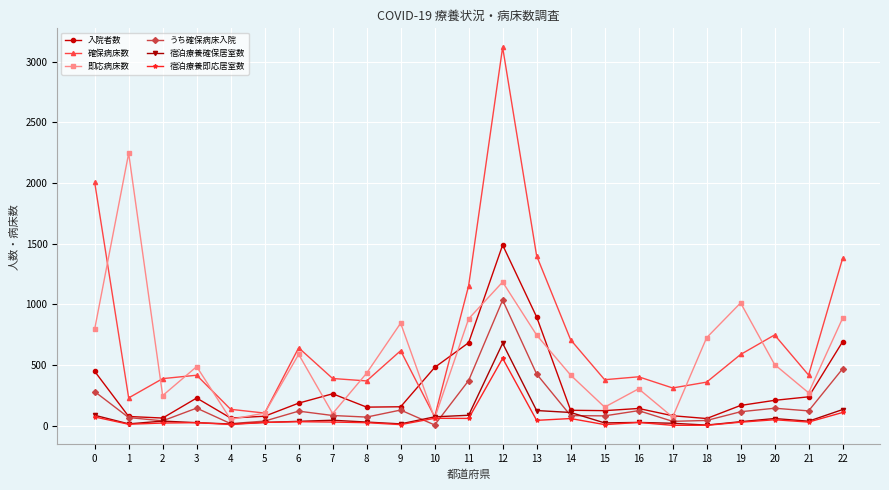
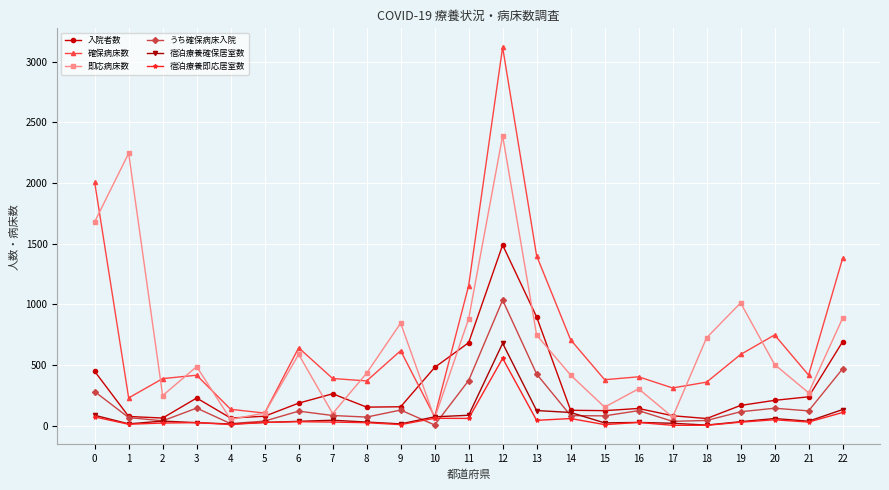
  {
    "即応病床数": {
-     "0": 800,
+     "0": 1680,
      "1": 2250,
      "2": 250,
      "3": 490,
      "6": 590,
      "8": 430,
      "9": 850,
      "11": 880,
-     "12": 1180,
+     "12": 2390,
      "13": 750,
      "14": 420,
      "15": 150,
      "16": 300,
      "18": 730,
      "19": 1010,
      "20": 500,
      "21": 270,
      "22": 890
    }
  }
